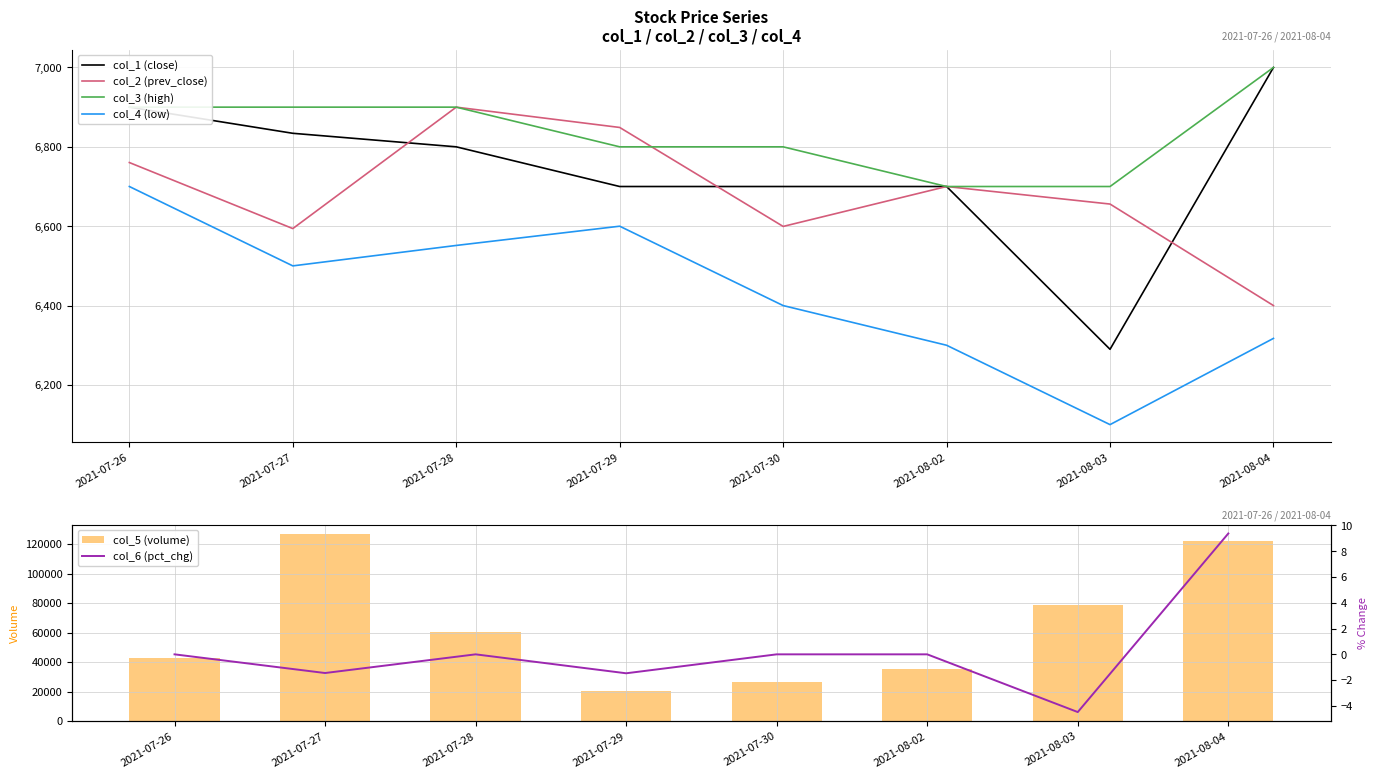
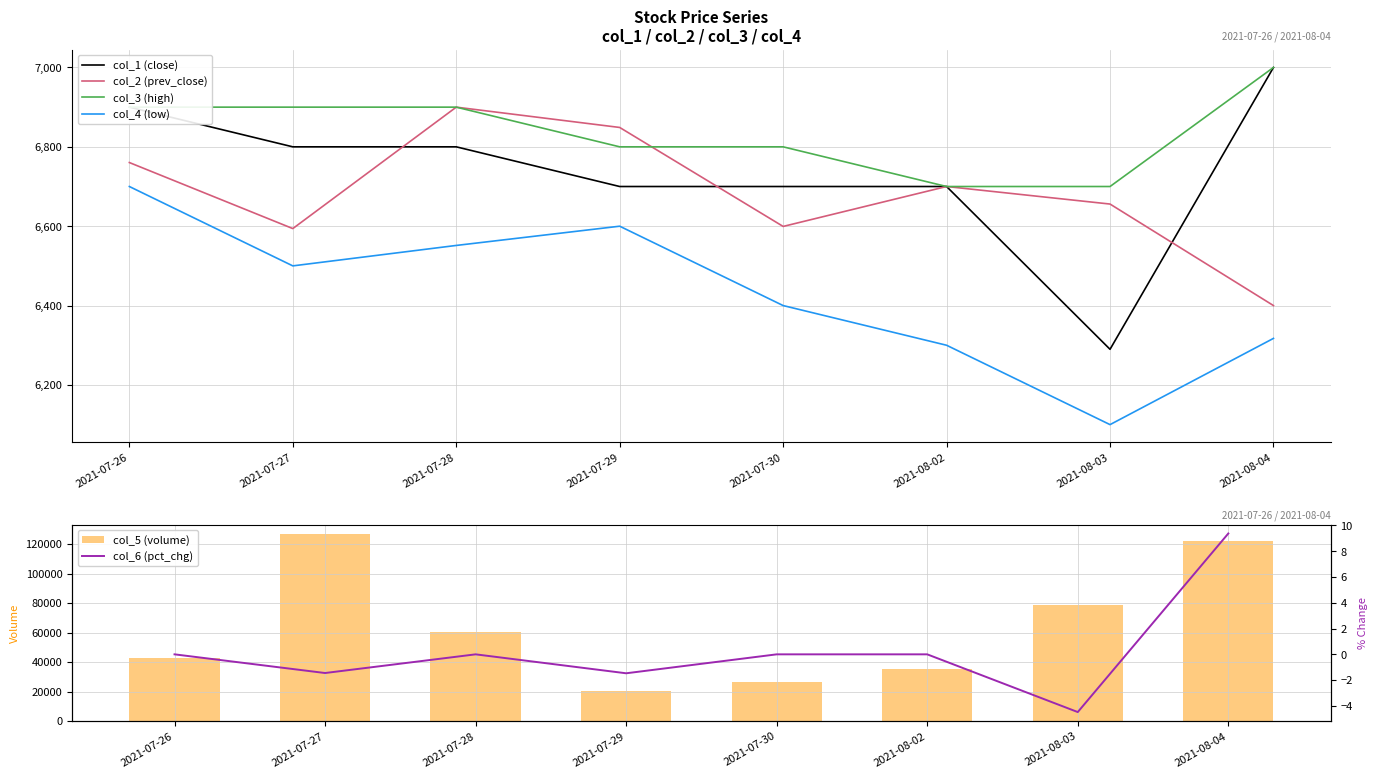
  {
    "Stock Price Series col_1 / col_2 / col_3 / col_4": {
      "col_1 (close)": {
-       "2021-07-27": "6,830",
+       "2021-07-27": "6,800",
        "2021-07-28": "6,800",
        "2021-07-29": "6,700",
        "2021-07-30": "6,700",
        "2021-08-03": "6,290"
      },
      "col_2 (prev_close)": {
        "2021-07-26": "6,760",
        "2021-07-27": "6,590",
        "2021-07-29": "6,850",
        "2021-07-30": "6,600",
        "2021-08-03": "6,660",
        "2021-08-04": "6,400"
      },
      "col_3 (high)": {
        "2021-07-27": "6,900",
        "2021-07-29": "6,800",
        "2021-07-30": "6,800",
        "2021-08-03": "6,700"
      },
      "col_4 (low)": {
        "2021-07-26": "6,700",
        "2021-07-27": "6,500",
        "2021-07-28": "6,550",
        "2021-07-29": "6,600",
        "2021-07-30": "6,400",
        "2021-08-02": "6,300",
        "2021-08-03": "6,100",
        "2021-08-04": "6,320"
      }
    }
  }
